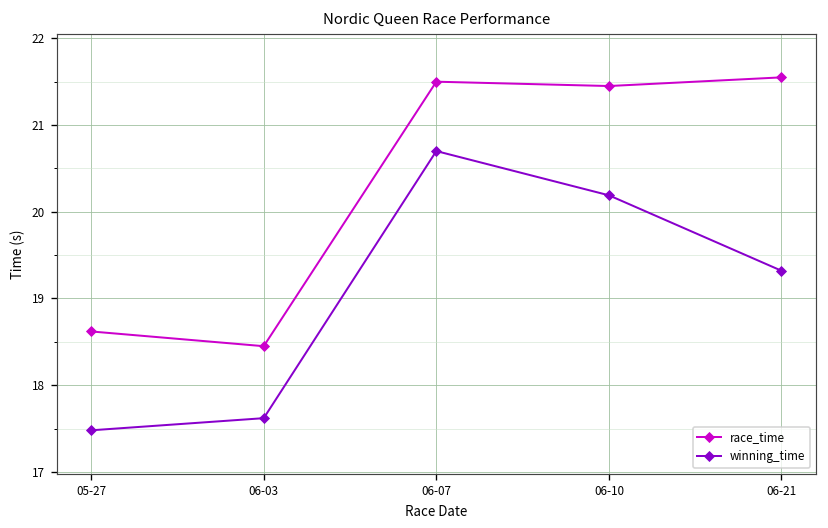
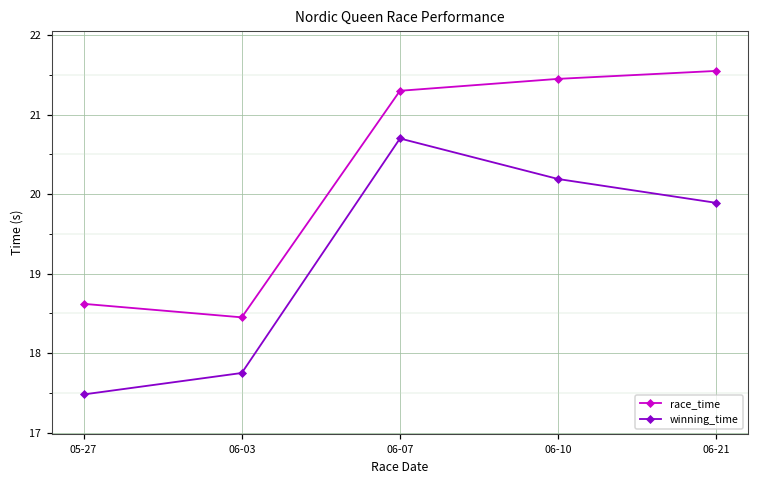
  {
    "race_time": {
      "05-27": 18.6,
      "06-03": 18.5,
-     "06-07": 21.5,
+     "06-07": 21.3,
      "06-10": 21.5,
      "06-21": 21.6
    },
    "winning_time": {
      "05-27": 17.5,
-     "06-03": 17.6,
+     "06-03": 17.8,
      "06-07": 20.7,
      "06-10": 20.2,
-     "06-21": 19.3
+     "06-21": 19.9
    }
  }
